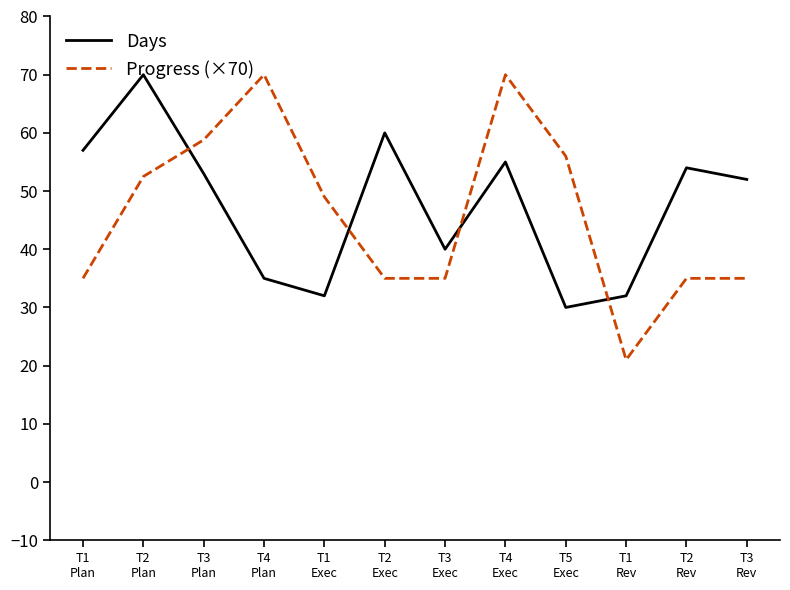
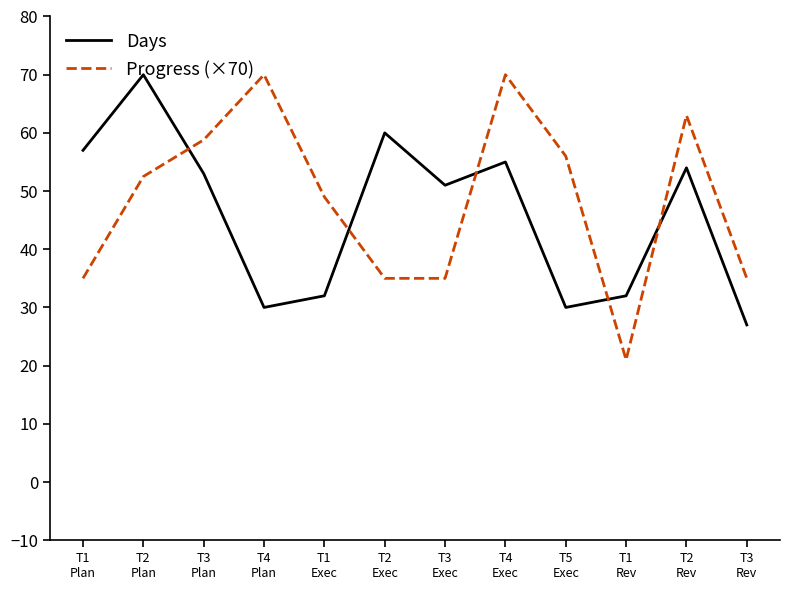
  {
    "Days": {
      "T1 Plan": 57,
      "T2 Plan": 70,
      "T3 Plan": 53,
-     "T4 Plan": 35,
+     "T4 Plan": 30,
      "T1 Exec": 32,
      "T2 Exec": 60,
-     "T3 Exec": 40,
+     "T3 Exec": 51,
      "T4 Exec": 55,
      "T5 Exec": 30,
      "T1 Rev": 32,
      "T2 Rev": 54,
-     "T3 Rev": 52
+     "T3 Rev": 27
    },
    "Progress (×70)": {
      "T1 Plan": 35,
      "T2 Plan": 53,
      "T3 Plan": 59,
      "T4 Plan": 70,
      "T1 Exec": 49,
      "T2 Exec": 35,
      "T3 Exec": 35,
      "T4 Exec": 70,
      "T5 Exec": 56,
      "T1 Rev": 21,
-     "T2 Rev": 35,
+     "T2 Rev": 63,
      "T3 Rev": 35
    }
  }
